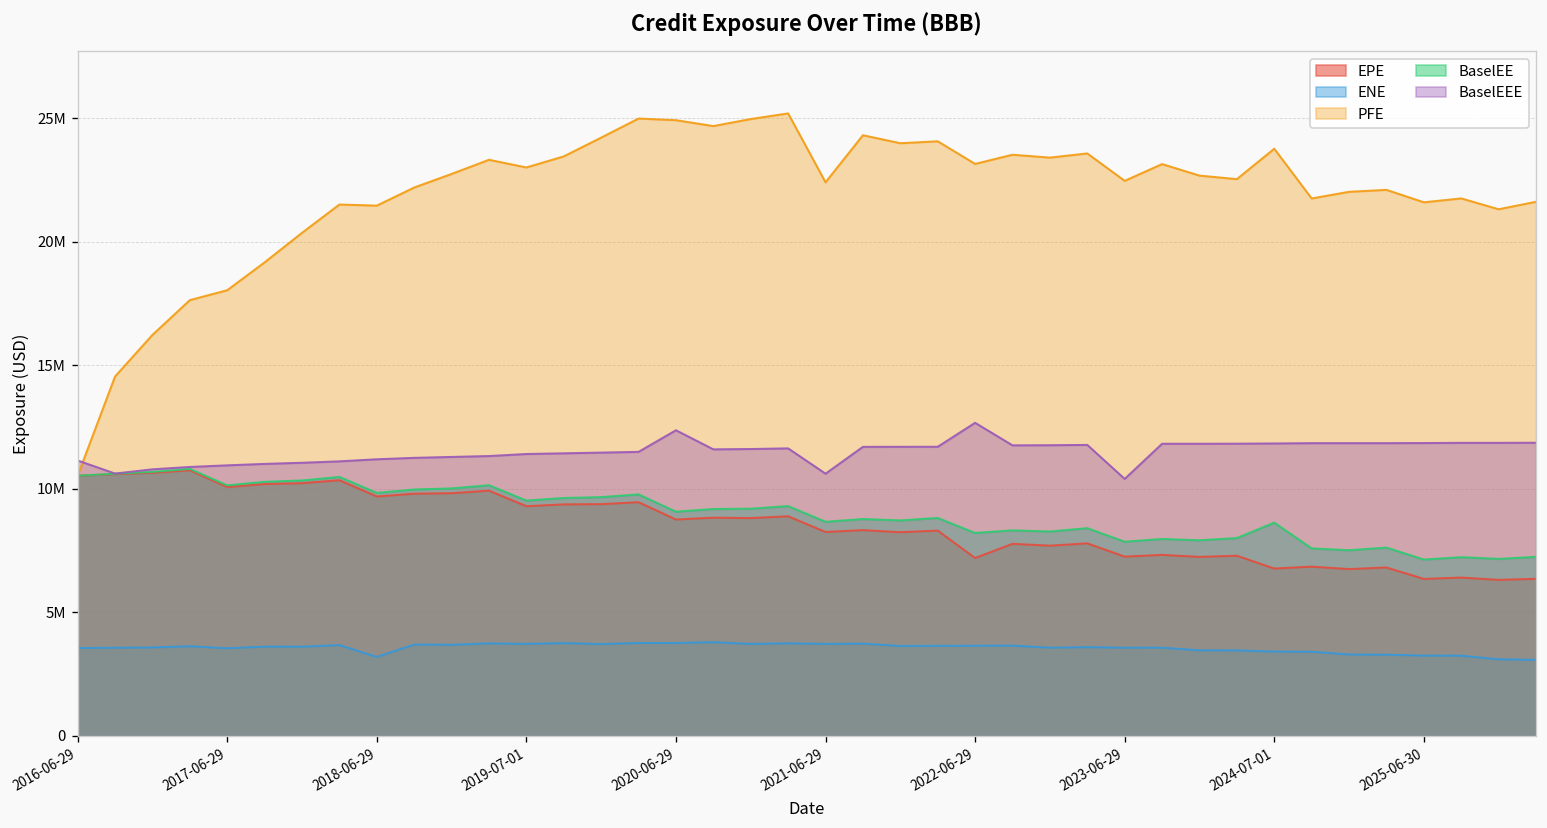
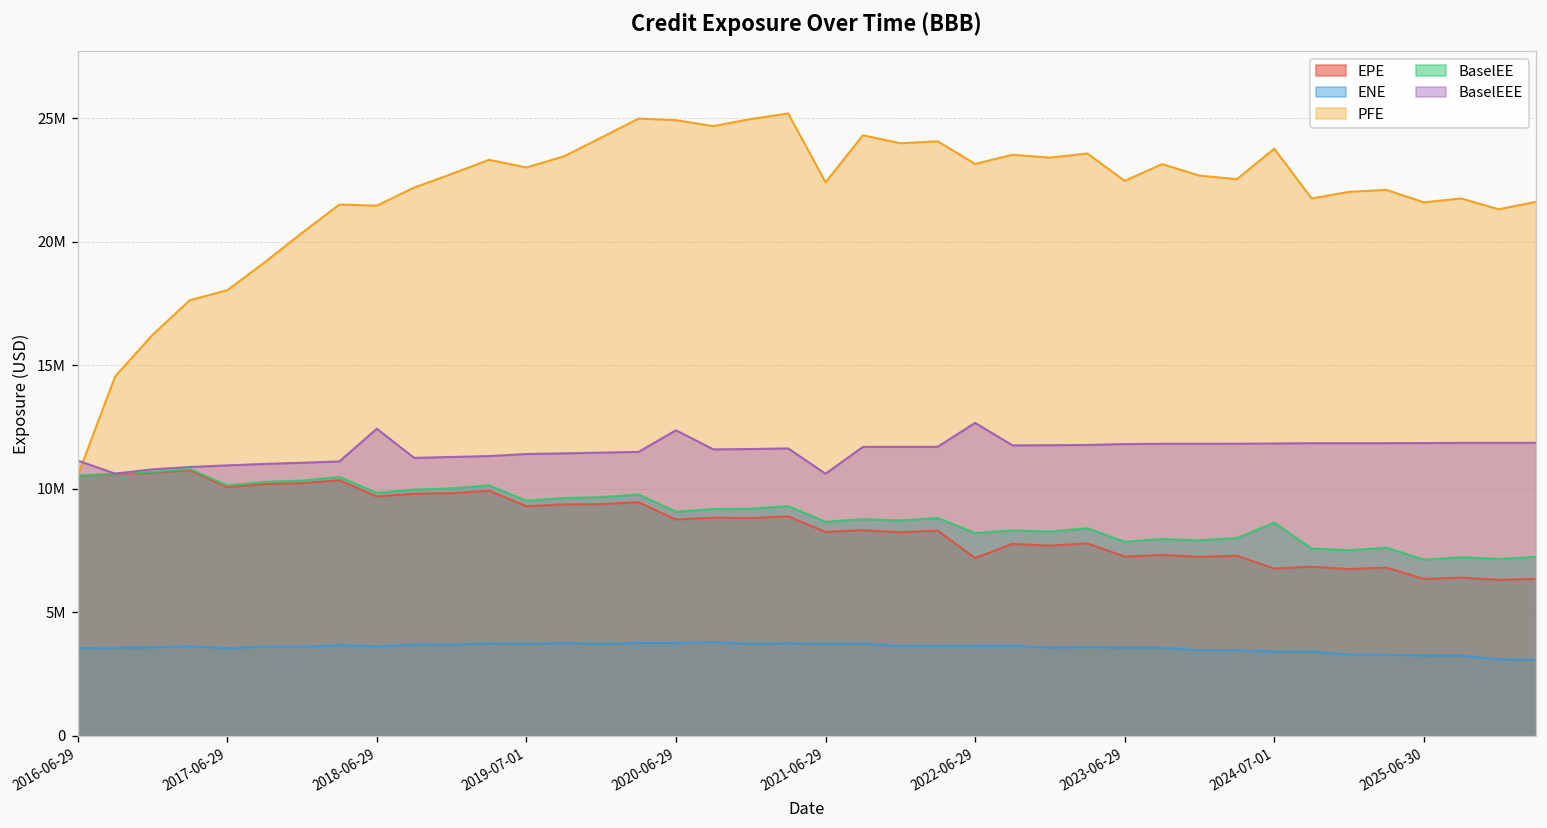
  {
    "EPE": {
      "2018-06-29": 9700000,
      "2019-07-01": 9300000,
      "2020-06-29": 8800000,
      "2021-06-29": 8300000,
      "2022-06-29": 7200000,
      "2023-06-29": 7300000,
      "2024-07-01": 6800000,
      "2025-06-30": 6400000
    },
    "ENE": {
      "2016-06-29": 3600000,
      "2017-06-29": 3600000,
-     "2018-06-29": 3200000,
+     "2018-06-29": 3600000,
      "2019-07-01": 3700000,
      "2020-06-29": 3800000,
      "2021-06-29": 3700000,
      "2022-06-29": 3700000,
      "2023-06-29": 3600000,
      "2024-07-01": 3400000,
      "2025-06-30": 3300000
    },
    "PFE": {
      "2017-06-29": 18000000,
      "2018-06-29": 21500000,
      "2019-07-01": 23000000,
      "2020-06-29": 24900000,
      "2021-06-29": 22400000,
      "2022-06-29": 23200000,
      "2023-06-29": 22500000,
      "2024-07-01": 23800000,
      "2025-06-30": 21600000
    },
    "BaselEE": {
      "2018-06-29": 9800000,
      "2019-07-01": 9500000,
      "2020-06-29": 9100000,
      "2021-06-29": 8700000,
      "2022-06-29": 8200000,
      "2023-06-29": 7900000,
      "2024-07-01": 8600000,
      "2025-06-30": 7100000
    },
    "BaselEEE": {
      "2016-06-29": 11200000,
      "2017-06-29": 11000000,
-     "2018-06-29": 11200000,
+     "2018-06-29": 12400000,
      "2019-07-01": 11400000,
      "2020-06-29": 12400000,
      "2021-06-29": 10600000,
      "2022-06-29": 12700000,
-     "2023-06-29": 10400000,
+     "2023-06-29": 11800000,
      "2024-07-01": 11800000,
      "2025-06-30": 11900000
    }
  }
